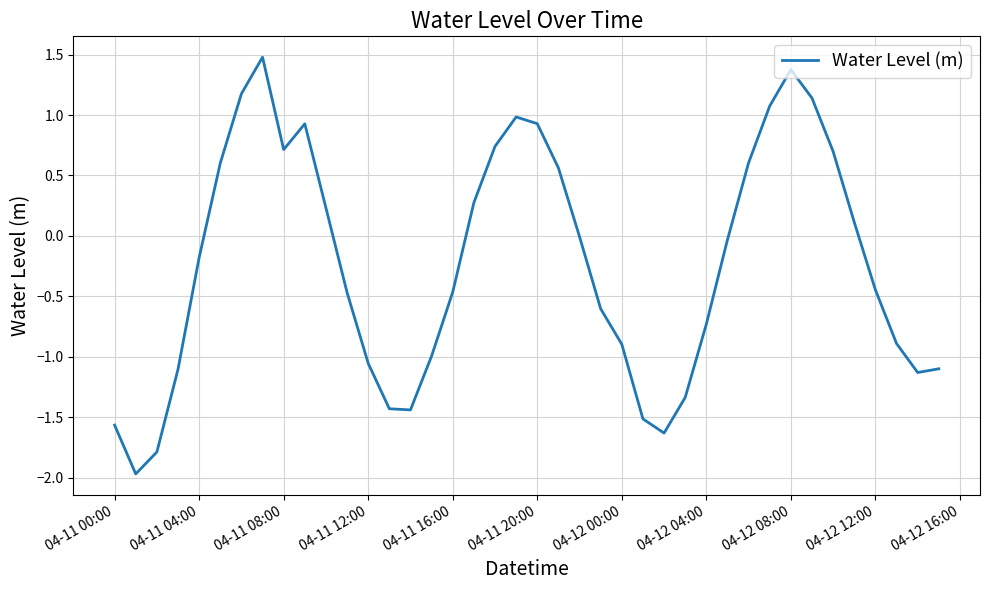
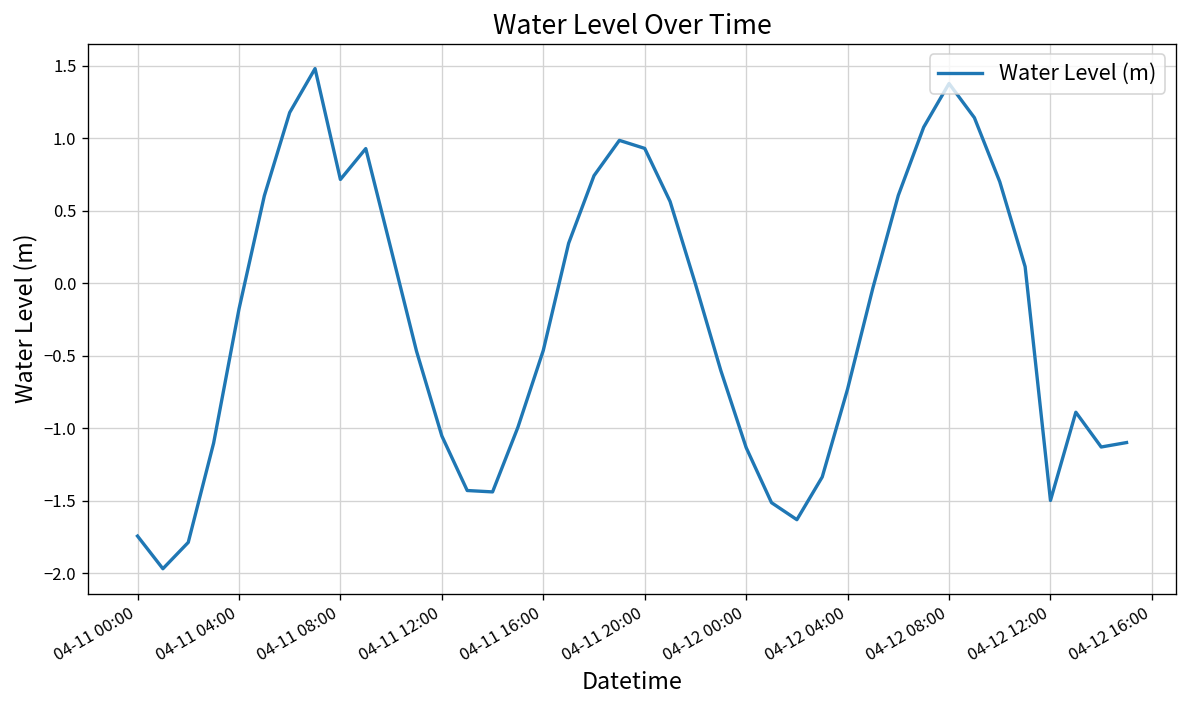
  {
-   "04-11 00:00": -1.57,
+   "04-11 00:00": -1.74,
    "04-11 04:00": -0.18,
    "04-11 08:00": 0.71,
    "04-11 12:00": -1.05,
    "04-11 16:00": -0.46,
    "04-11 20:00": 0.93,
-   "04-12 00:00": -0.90,
+   "04-12 00:00": -1.13,
    "04-12 04:00": -0.73,
-   "04-12 12:00": -0.45
+   "04-12 12:00": -1.50
  }
